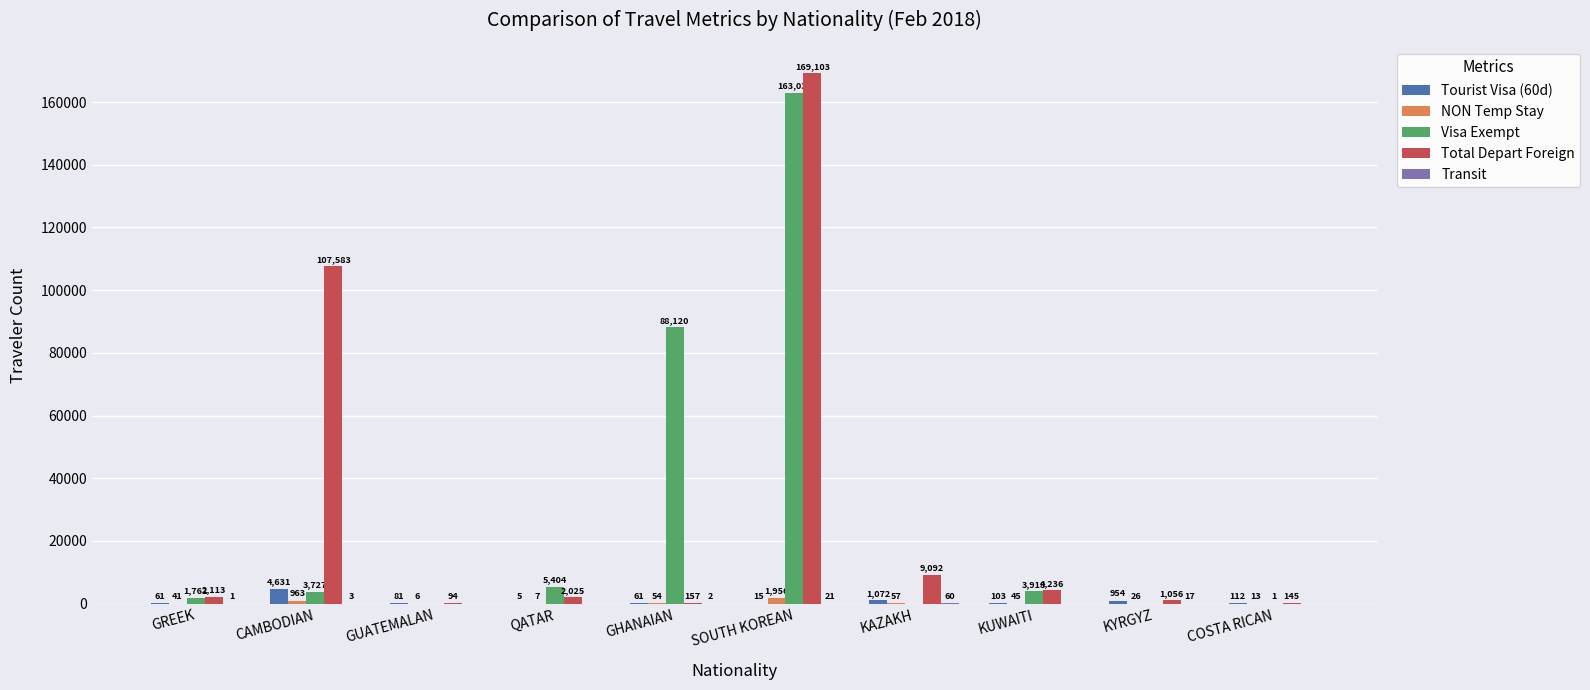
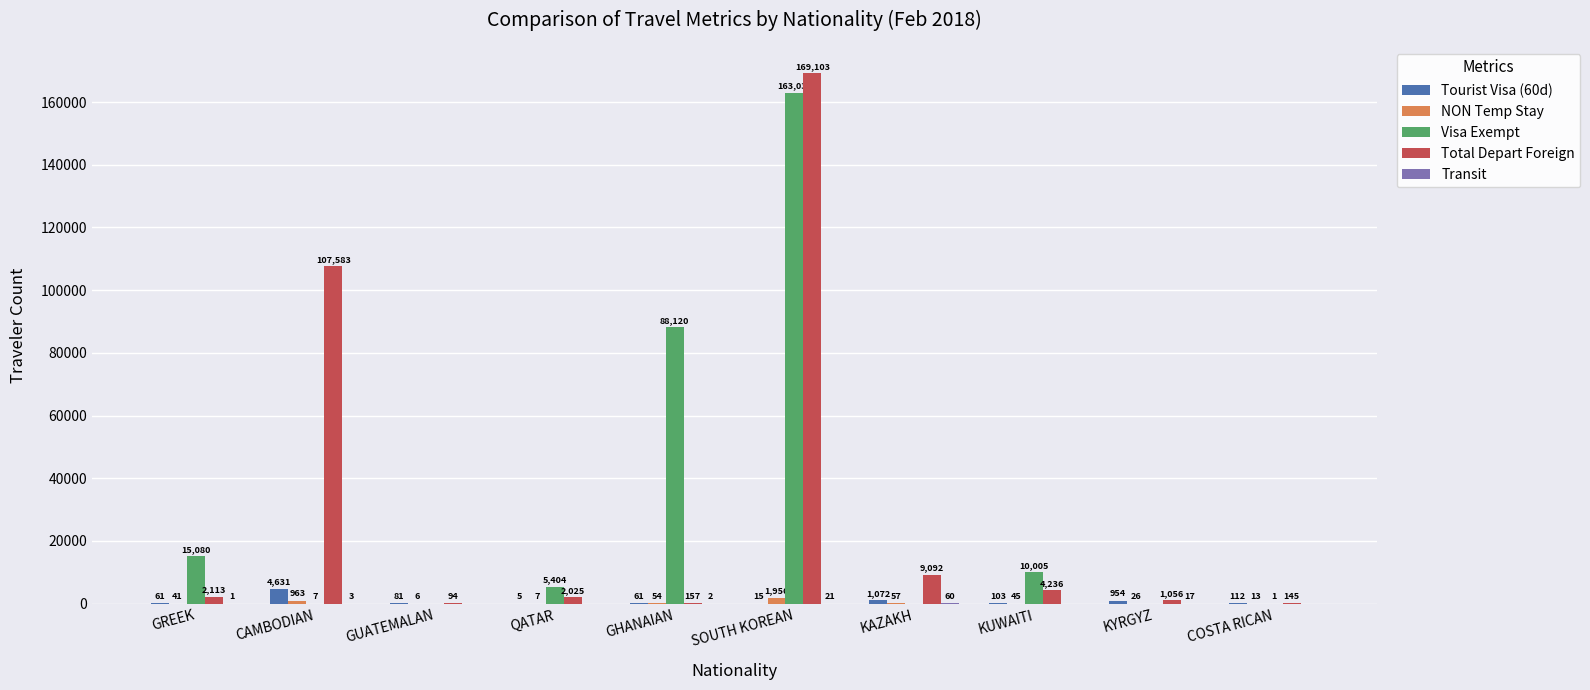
  {
    "Visa Exempt": {
-     "GREEK": "1,762",
-     "CAMBODIAN": "3,727",
+     "GREEK": "15,080",
+     "CAMBODIAN": "7",
      "QATAR": "5,404",
      "GHANAIAN": "88,120",
      "SOUTH KOREAN": "163,038",
-     "KUWAITI": "3,918",
+     "KUWAITI": "10,005",
      "COSTA RICAN": "1"
    }
  }
